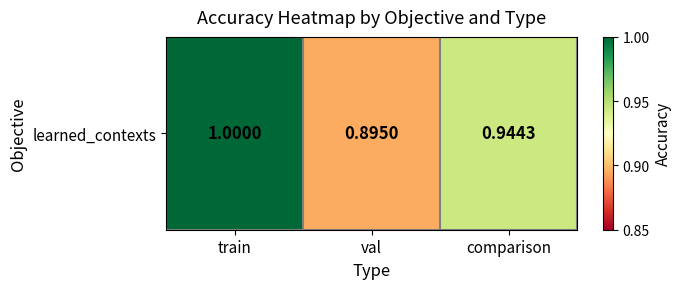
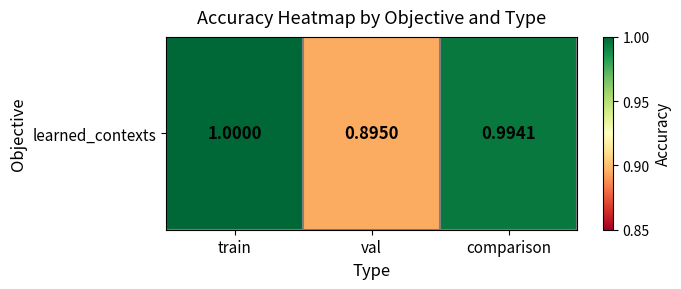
  {
    "learned_contexts": {
      "train": 1.0000,
      "val": 0.8950,
-     "comparison": 0.9443
+     "comparison": 0.9941
    }
  }
